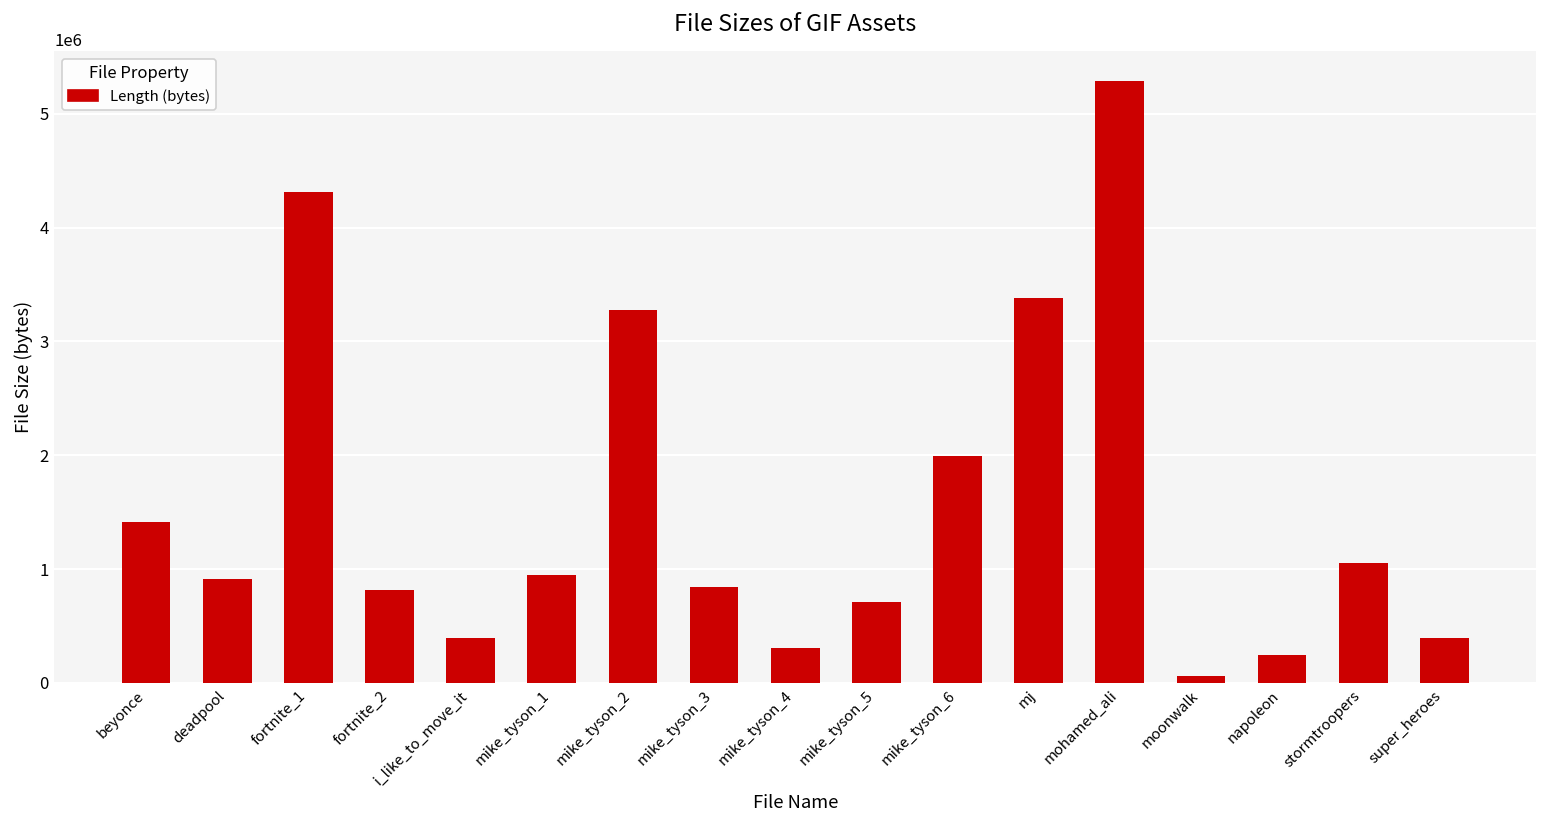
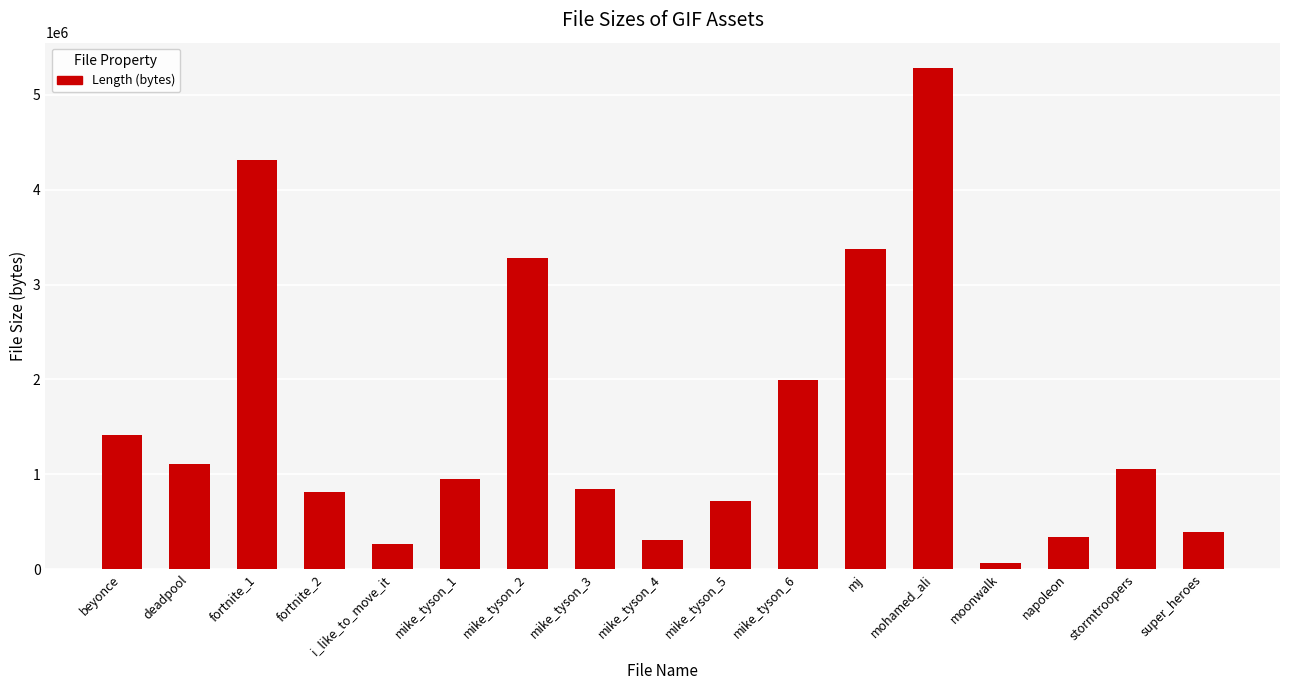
  {
    "beyonce": 1400000,
-   "deadpool": 900000,
+   "deadpool": 1100000,
    "fortnite_1": 4300000,
    "fortnite_2": 800000,
-   "i_like_to_move_it": 400000,
+   "i_like_to_move_it": 300000,
    "mike_tyson_1": 1000000,
    "mike_tyson_2": 3300000,
    "mike_tyson_3": 800000,
    "mike_tyson_4": 300000,
    "mike_tyson_5": 700000,
    "mike_tyson_6": 2000000,
    "mj": 3400000,
    "mohamed_ali": 5300000,
    "moonwalk": 100000,
-   "napoleon": 200000,
+   "napoleon": 300000,
    "stormtroopers": 1100000,
    "super_heroes": 400000
  }
